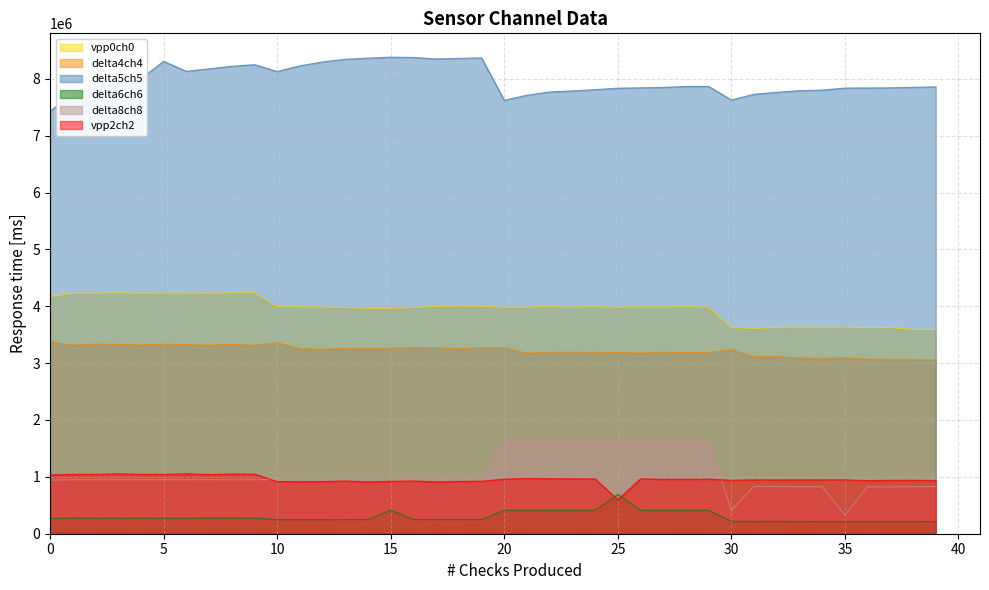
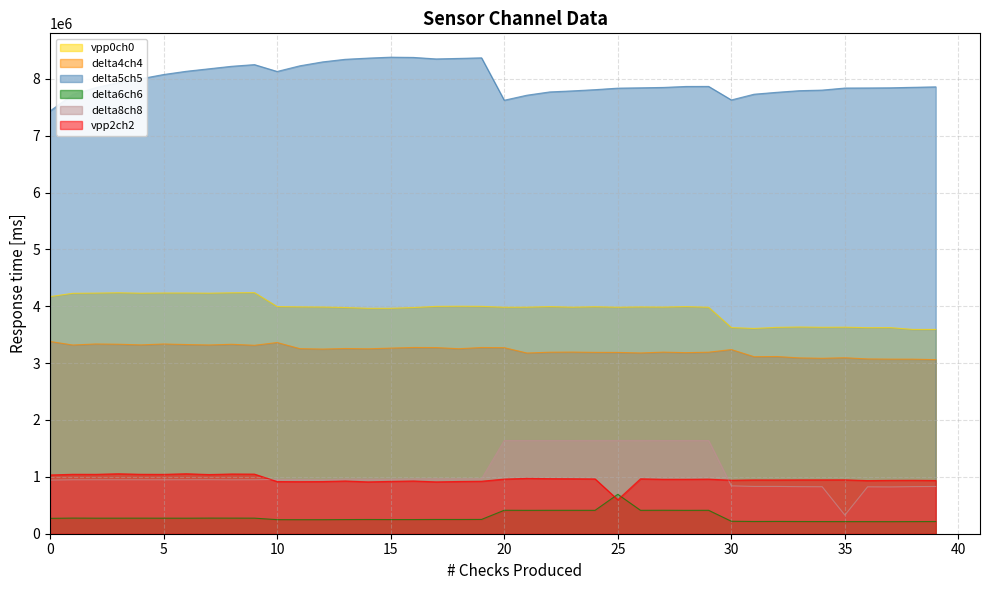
  {
    "delta5ch5": {
      "0": 7400000,
-     "5": 8300000,
+     "5": 8100000,
      "10": 8100000,
      "15": 8400000,
      "20": 7600000,
      "25": 7800000,
      "30": 7600000,
      "35": 7800000
    },
    "delta6ch6": {
      "0": 300000,
      "5": 300000,
      "10": 200000,
-     "15": 400000,
+     "15": 200000,
      "20": 400000,
      "25": 700000,
      "30": 200000,
      "35": 200000
    },
    "delta8ch8": {
      "0": 900000,
      "5": 900000,
      "20": 1600000,
      "25": 1600000,
-     "30": 400000,
+     "30": 800000,
      "35": 300000
    },
    "vpp2ch2": {
      "0": 1000000,
      "5": 1000000,
      "20": 1000000,
      "25": 600000,
      "30": 900000,
      "35": 900000
    }
  }
